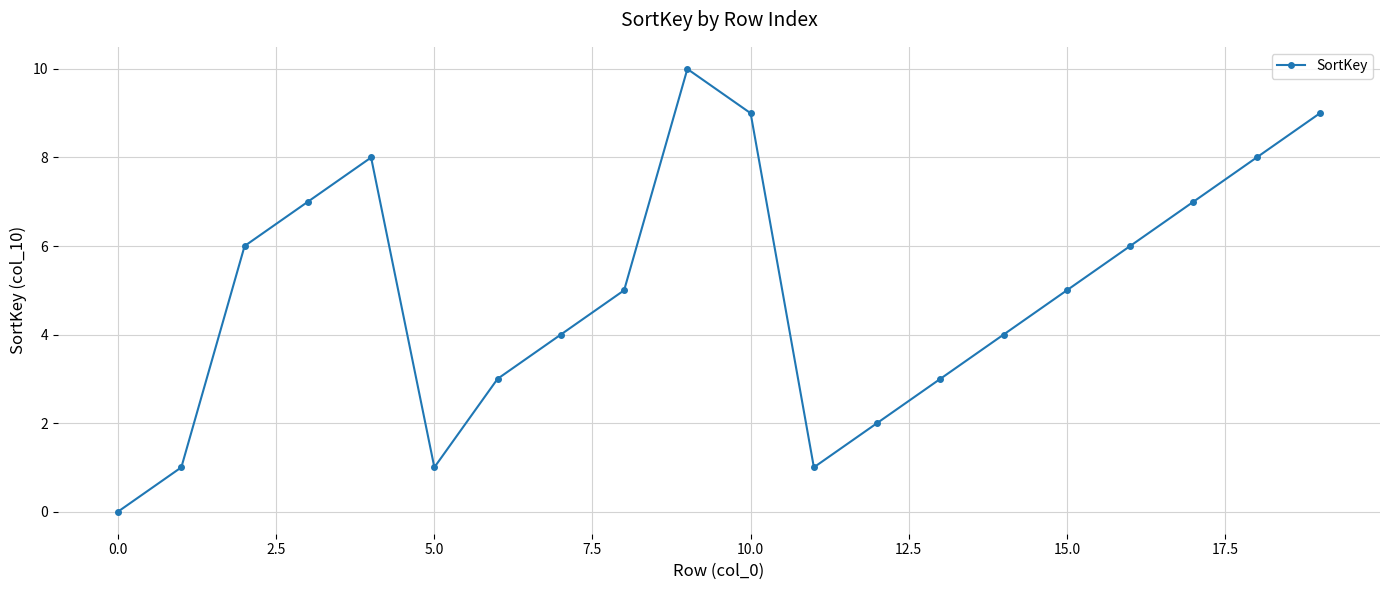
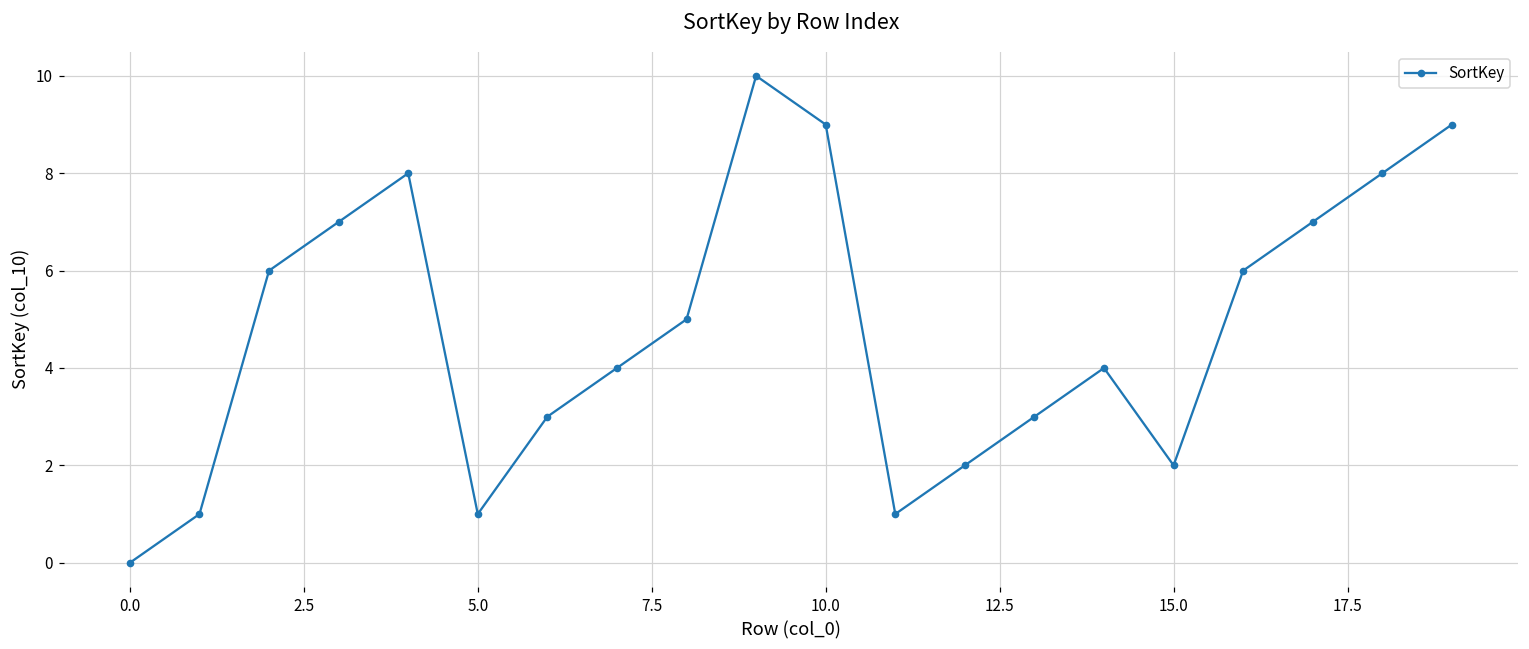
  {
    "0.0": 0,
    "5.0": 1,
    "10.0": 9,
-   "15.0": 5
+   "15.0": 2
  }
